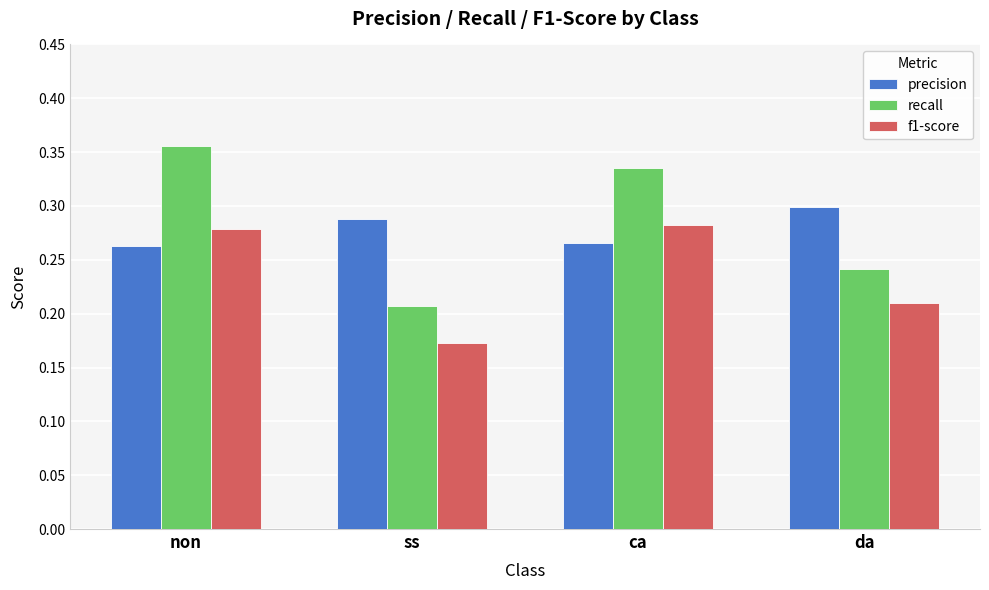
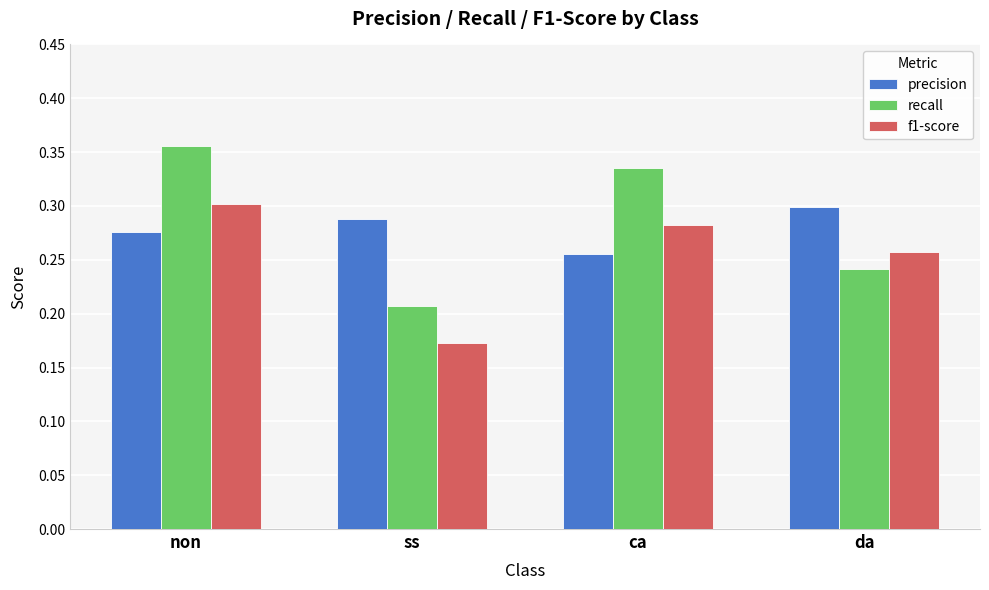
  {
    "precision": {
-     "non": 0.263,
+     "non": 0.276,
      "ss": 0.288,
-     "ca": 0.266,
+     "ca": 0.255,
      "da": 0.299
    },
    "recall": {
      "non": 0.356,
      "ss": 0.207,
      "ca": 0.335,
      "da": 0.242
    },
    "f1-score": {
-     "non": 0.278,
+     "non": 0.302,
      "ss": 0.173,
      "ca": 0.282,
-     "da": 0.210
+     "da": 0.257
    }
  }
